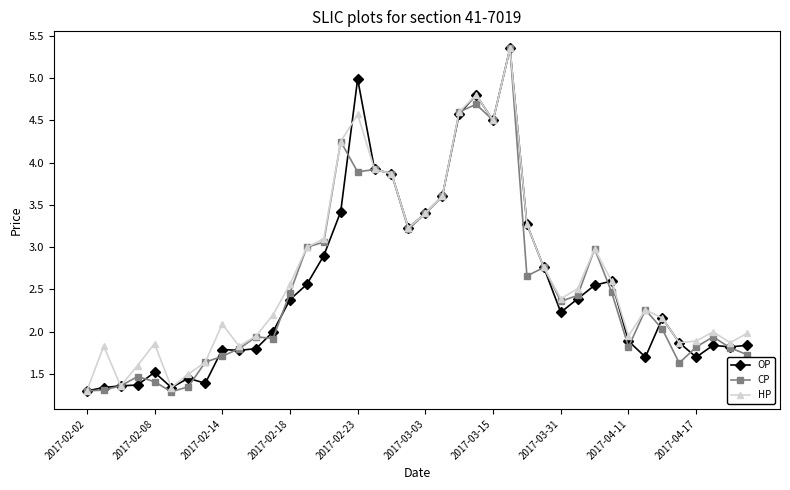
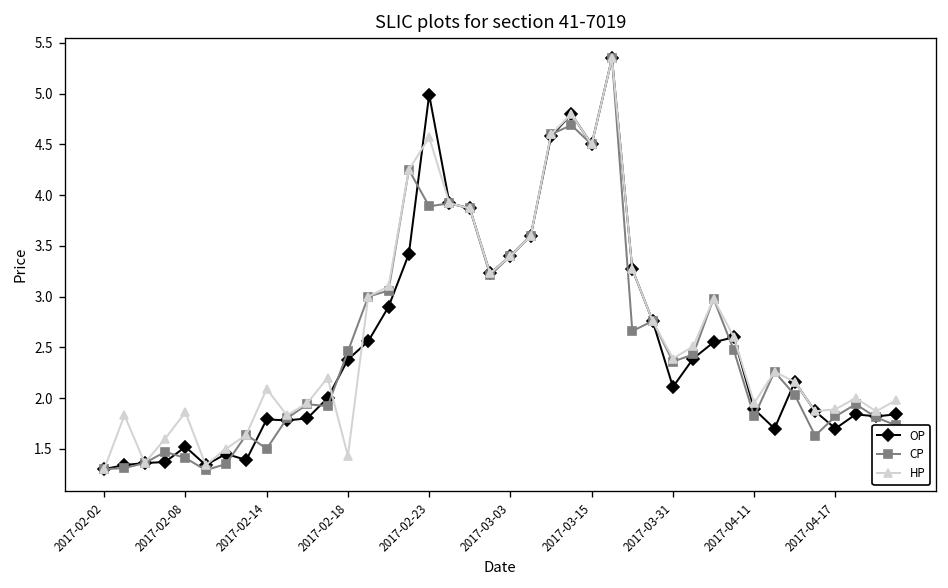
  {
    "OP": {
      "2017-02-08": 1.5,
      "2017-02-14": 1.8,
      "2017-02-18": 2.4,
      "2017-02-23": 5.0,
-     "2017-03-31": 2.2,
+     "2017-03-31": 2.1,
      "2017-04-11": 1.9,
      "2017-04-17": 1.7
    },
    "CP": {
      "2017-02-08": 1.4,
-     "2017-02-14": 1.7,
+     "2017-02-14": 1.5,
      "2017-02-18": 2.5,
      "2017-02-23": 3.9,
      "2017-04-11": 1.8,
      "2017-04-17": 1.8
    },
    "HP": {
      "2017-02-08": 1.9,
      "2017-02-14": 2.1,
-     "2017-02-18": 2.6,
+     "2017-02-18": 1.4,
      "2017-02-23": 4.6,
      "2017-04-11": 2.0,
      "2017-04-17": 1.9
    }
  }
